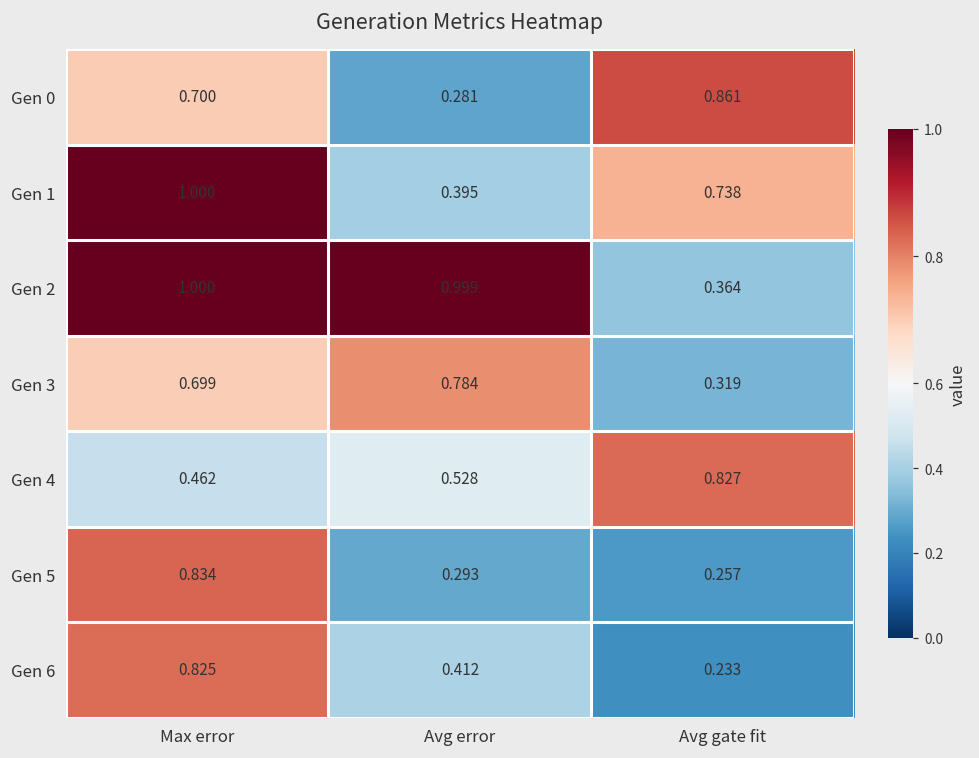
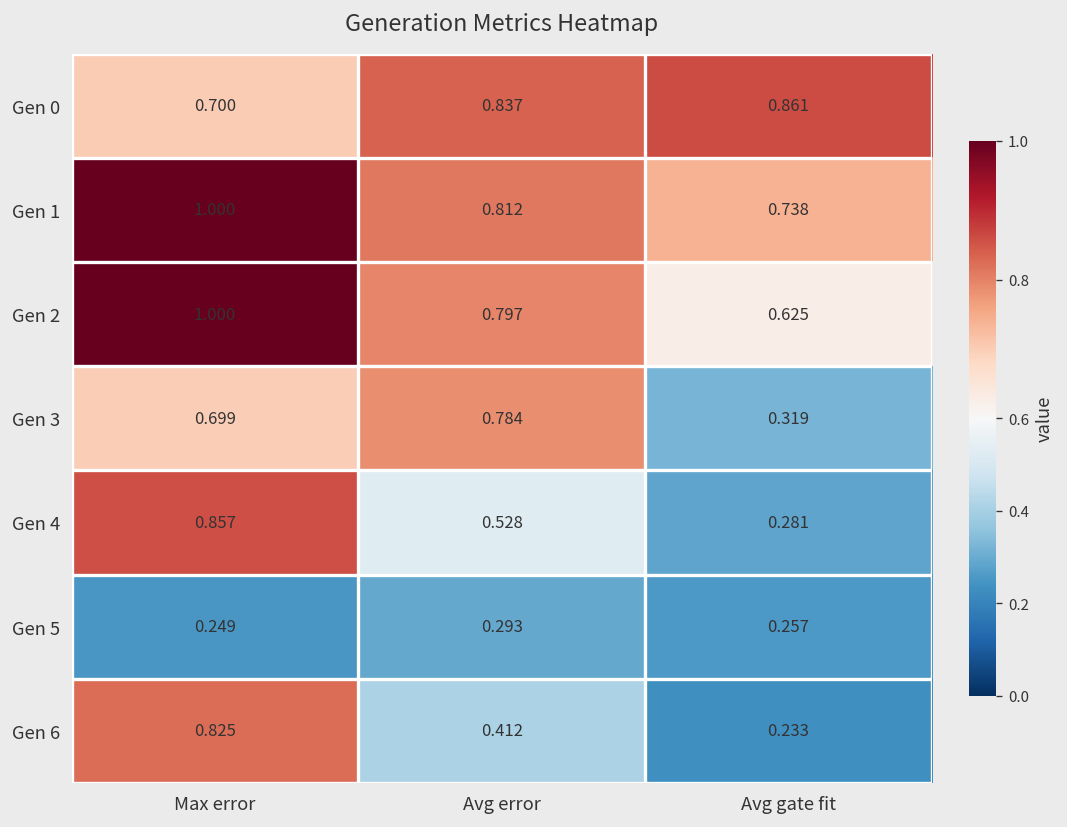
  {
    "Gen 0": {
      "Max error": 0.700,
-     "Avg error": 0.281,
+     "Avg error": 0.837,
      "Avg gate fit": 0.861
    },
    "Gen 1": {
      "Max error": 1.000,
-     "Avg error": 0.395,
+     "Avg error": 0.812,
      "Avg gate fit": 0.738
    },
    "Gen 2": {
      "Max error": 1.000,
-     "Avg error": 0.999,
-     "Avg gate fit": 0.364
+     "Avg error": 0.797,
+     "Avg gate fit": 0.625
    },
    "Gen 3": {
      "Max error": 0.699,
      "Avg error": 0.784,
      "Avg gate fit": 0.319
    },
    "Gen 4": {
-     "Max error": 0.462,
+     "Max error": 0.857,
      "Avg error": 0.528,
-     "Avg gate fit": 0.827
+     "Avg gate fit": 0.281
    },
    "Gen 5": {
-     "Max error": 0.834,
+     "Max error": 0.249,
      "Avg error": 0.293,
      "Avg gate fit": 0.257
    },
    "Gen 6": {
      "Max error": 0.825,
      "Avg error": 0.412,
      "Avg gate fit": 0.233
    }
  }
